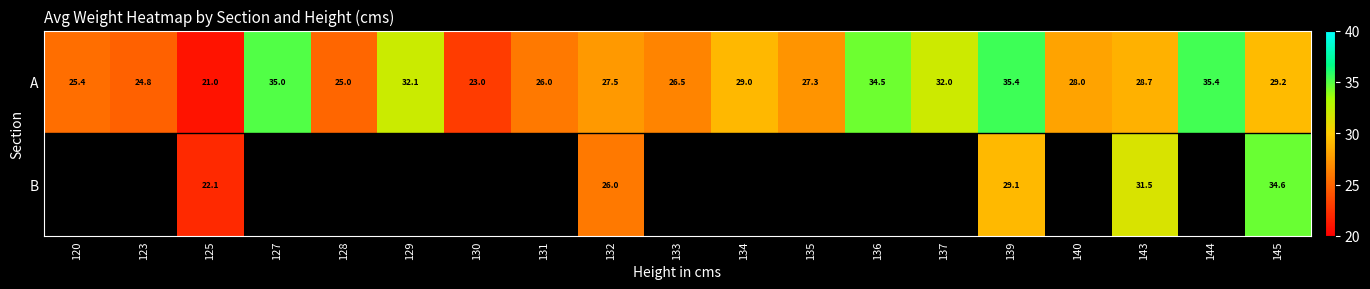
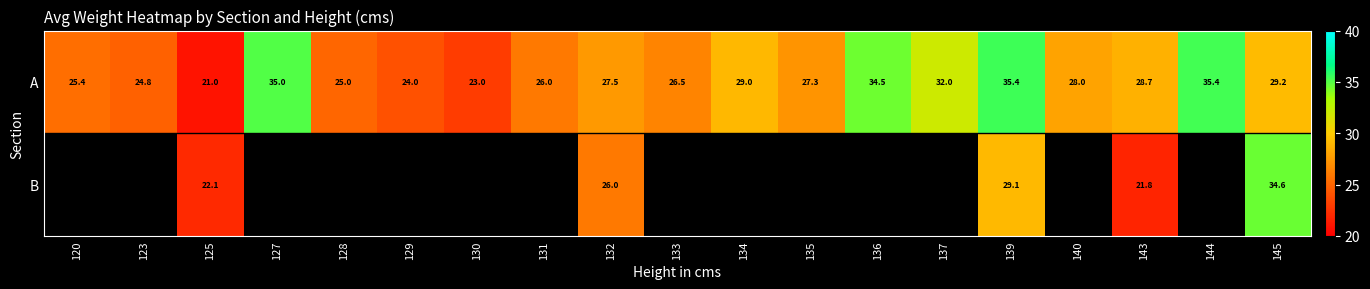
  {
    "A": {
      "120": 25.4,
      "123": 24.8,
      "125": 21.0,
      "127": 35.0,
      "128": 25.0,
-     "129": 32.1,
+     "129": 24.0,
      "130": 23.0,
      "131": 26.0,
      "132": 27.5,
      "133": 26.5,
      "134": 29.0,
      "135": 27.3,
      "136": 34.5,
      "137": 32.0,
      "139": 35.4,
      "140": 28.0,
      "143": 28.7,
      "144": 35.4,
      "145": 29.2
    },
    "B": {
      "125": 22.1,
      "132": 26.0,
      "139": 29.1,
-     "143": 31.5,
+     "143": 21.8,
      "145": 34.6
    }
  }
